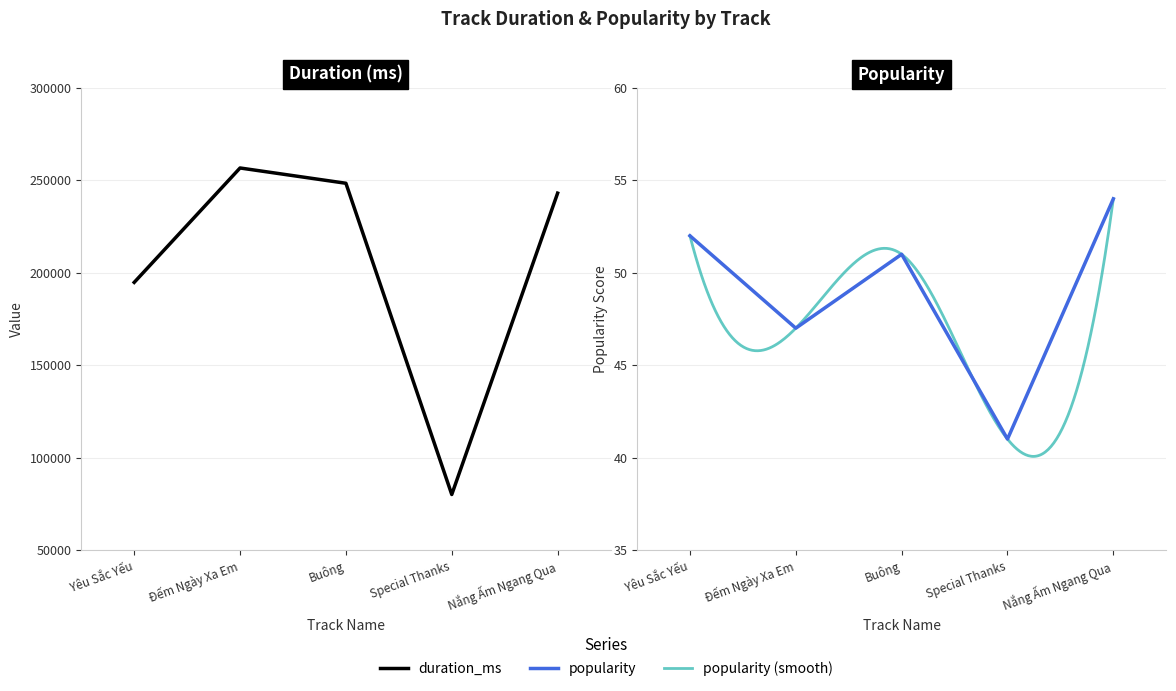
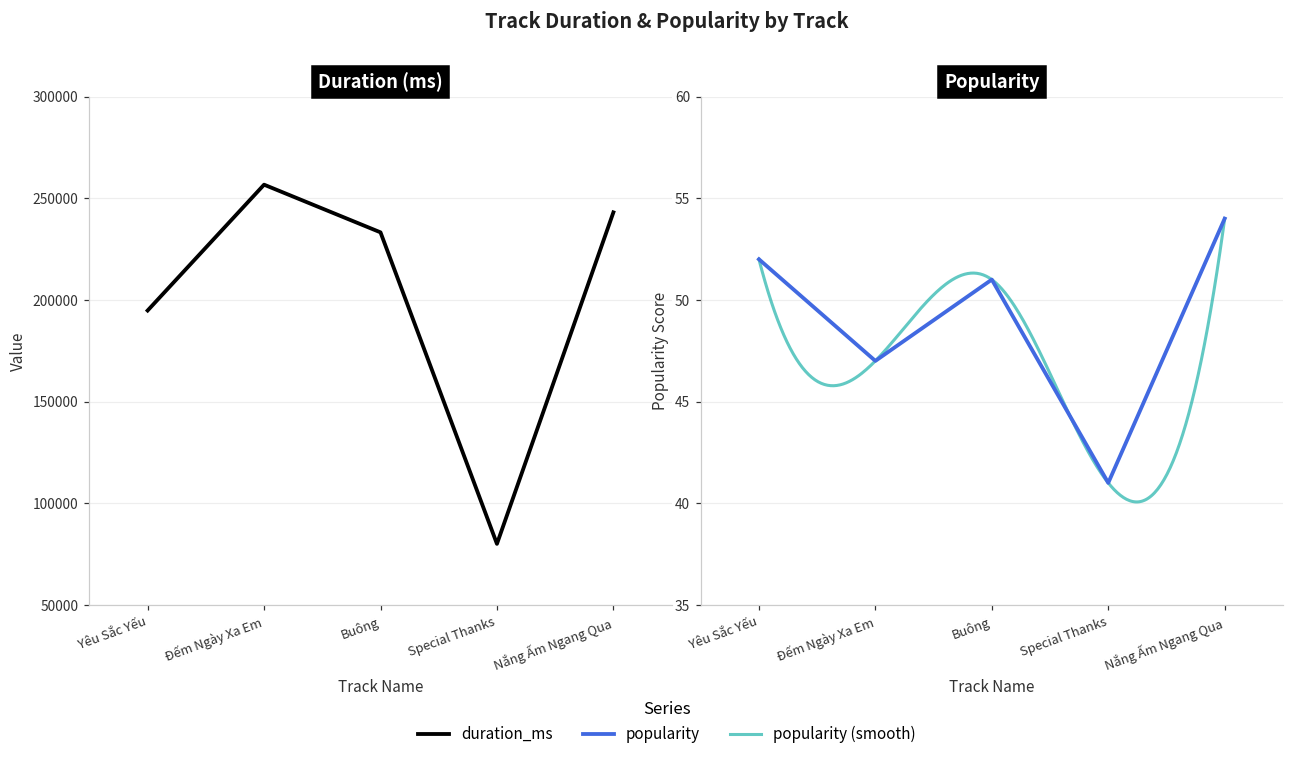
  {
    "Duration (ms)": {
      "Yêu Sắc Yếu": 195000,
      "Đếm Ngày Xa Em": 257000,
-     "Buông": 248000,
+     "Buông": 233000,
      "Special Thanks": 80000,
      "Nắng Ấm Ngang Qua": 243000
    }
  }
